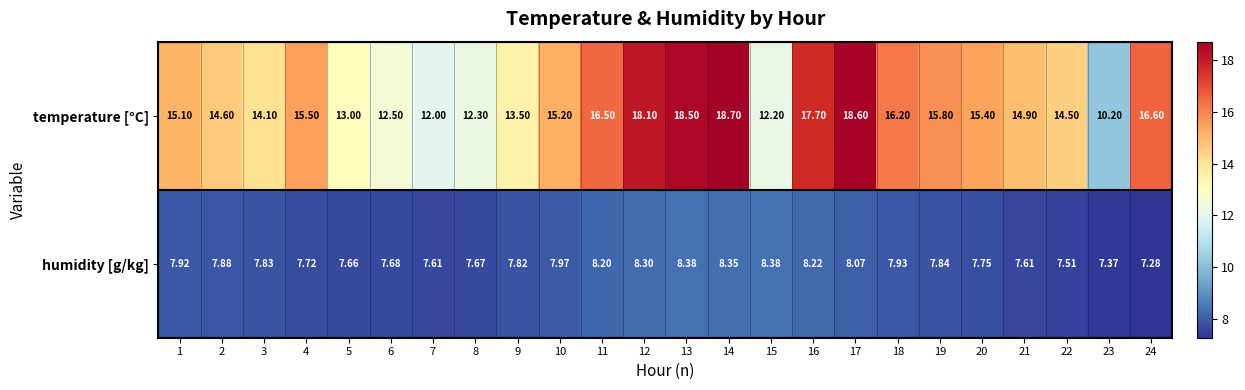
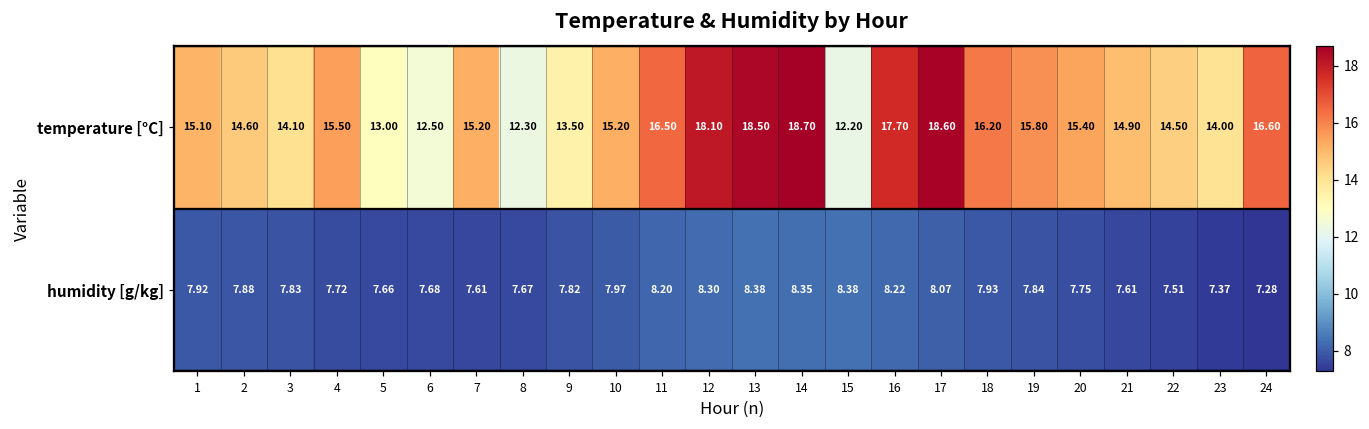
  {
    "temperature [°C]": {
      "1": 15.10,
      "2": 14.60,
      "3": 14.10,
      "4": 15.50,
      "5": 13.00,
      "6": 12.50,
-     "7": 12.00,
+     "7": 15.20,
      "8": 12.30,
      "9": 13.50,
      "10": 15.20,
      "11": 16.50,
      "12": 18.10,
      "13": 18.50,
      "14": 18.70,
      "15": 12.20,
      "16": 17.70,
      "17": 18.60,
      "18": 16.20,
      "19": 15.80,
      "20": 15.40,
      "21": 14.90,
      "22": 14.50,
-     "23": 10.20,
+     "23": 14.00,
      "24": 16.60
    },
    "humidity [g/kg]": {
      "1": 7.92,
      "2": 7.88,
      "3": 7.83,
      "4": 7.72,
      "5": 7.66,
      "6": 7.68,
      "7": 7.61,
      "8": 7.67,
      "9": 7.82,
      "10": 7.97,
      "11": 8.20,
      "12": 8.30,
      "13": 8.38,
      "14": 8.35,
      "15": 8.38,
      "16": 8.22,
      "17": 8.07,
      "18": 7.93,
      "19": 7.84,
      "20": 7.75,
      "21": 7.61,
      "22": 7.51,
      "23": 7.37,
      "24": 7.28
    }
  }
